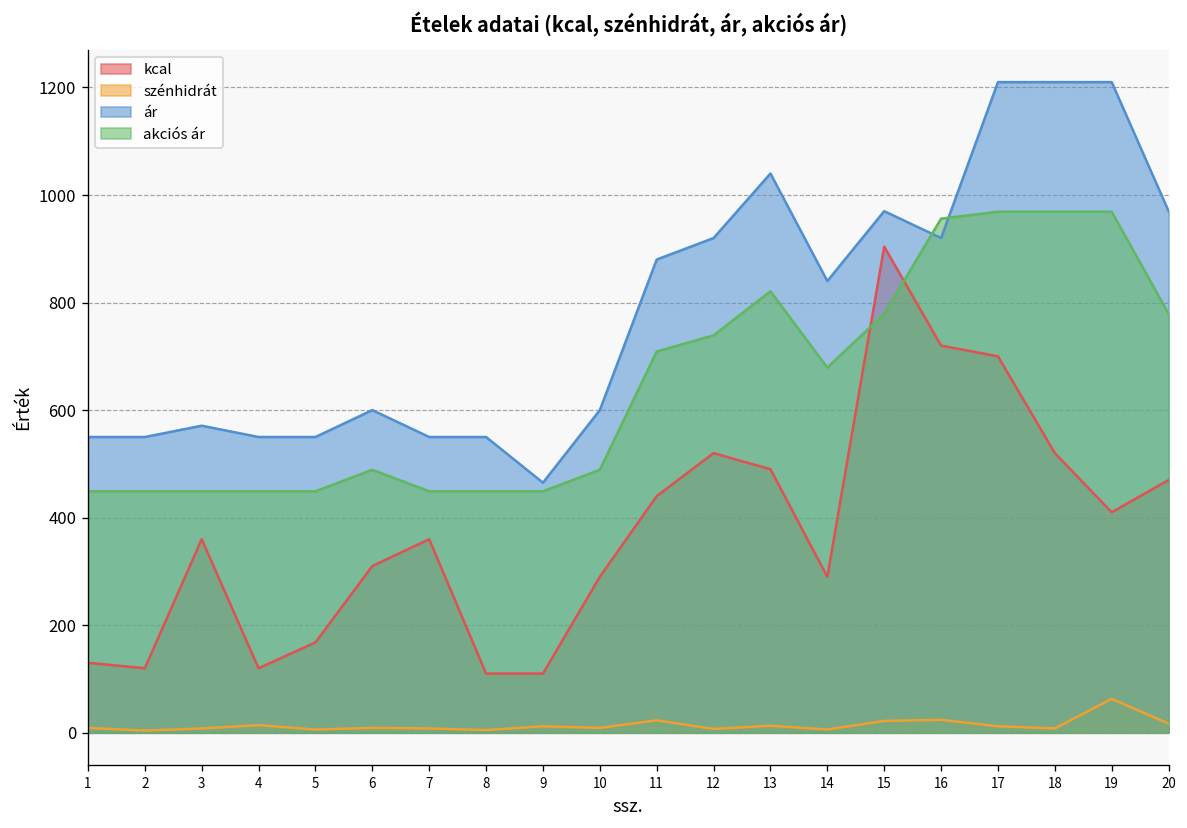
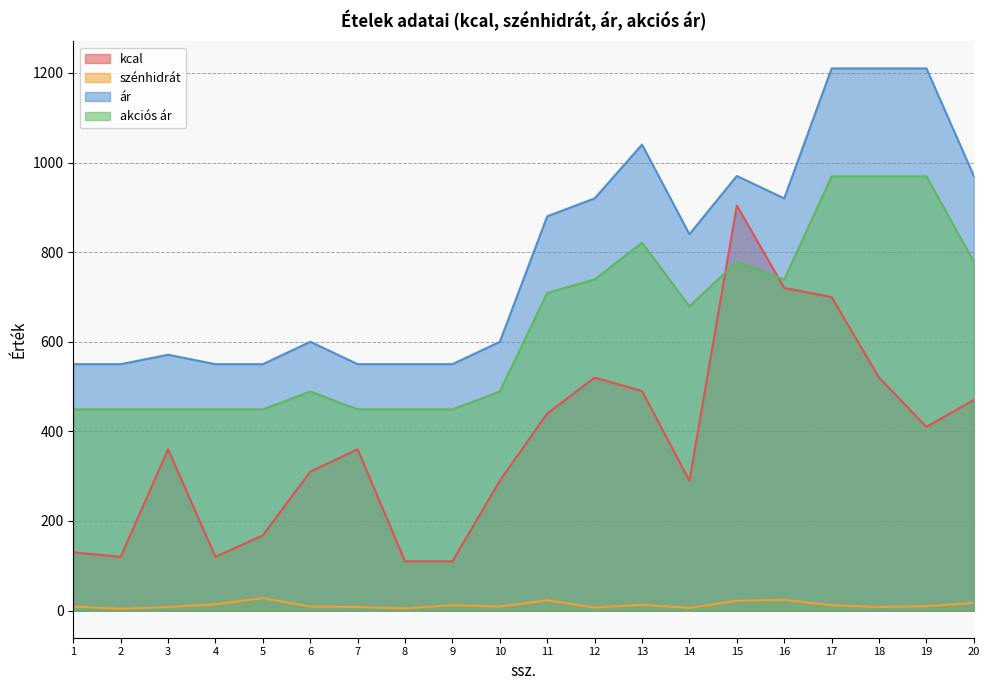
  {
    "kcal": {
      "1": 130,
      "2": 120,
      "3": 360,
      "4": 120,
      "5": 170,
      "6": 310,
      "7": 360,
      "8": 110,
      "9": 110,
      "10": 290,
      "11": 440,
      "12": 520,
      "13": 490,
      "14": 290,
      "15": 900,
      "16": 720,
      "17": 700,
      "18": 520,
      "19": 410,
      "20": 470
    },
    "szénhidrát": {
      "1": 10,
      "2": 0,
      "3": 10,
      "4": 10,
-     "5": 10,
+     "5": 30,
      "6": 10,
      "7": 10,
      "8": 10,
      "9": 10,
      "10": 10,
      "11": 20,
      "12": 10,
      "13": 10,
      "14": 10,
      "15": 20,
      "16": 20,
      "17": 10,
      "18": 10,
-     "19": 60,
+     "19": 10,
      "20": 20
    },
    "ár": {
      "1": 550,
      "2": 550,
      "3": 570,
      "4": 550,
      "5": 550,
      "6": 600,
      "7": 550,
      "8": 550,
-     "9": 470,
+     "9": 550,
      "10": 600,
      "11": 880,
      "12": 920,
      "13": 1040,
      "14": 840,
      "15": 970,
      "16": 920,
      "17": 1210,
      "18": 1210,
      "19": 1210,
      "20": 970
    },
    "akciós ár": {
      "1": 450,
      "2": 450,
      "3": 450,
      "4": 450,
      "5": 450,
      "6": 490,
      "7": 450,
      "8": 450,
      "9": 450,
      "10": 490,
      "11": 710,
      "12": 740,
      "13": 820,
      "14": 680,
      "15": 780,
-     "16": 960,
+     "16": 740,
      "17": 970,
      "18": 970,
      "19": 970,
      "20": 780
    }
  }
